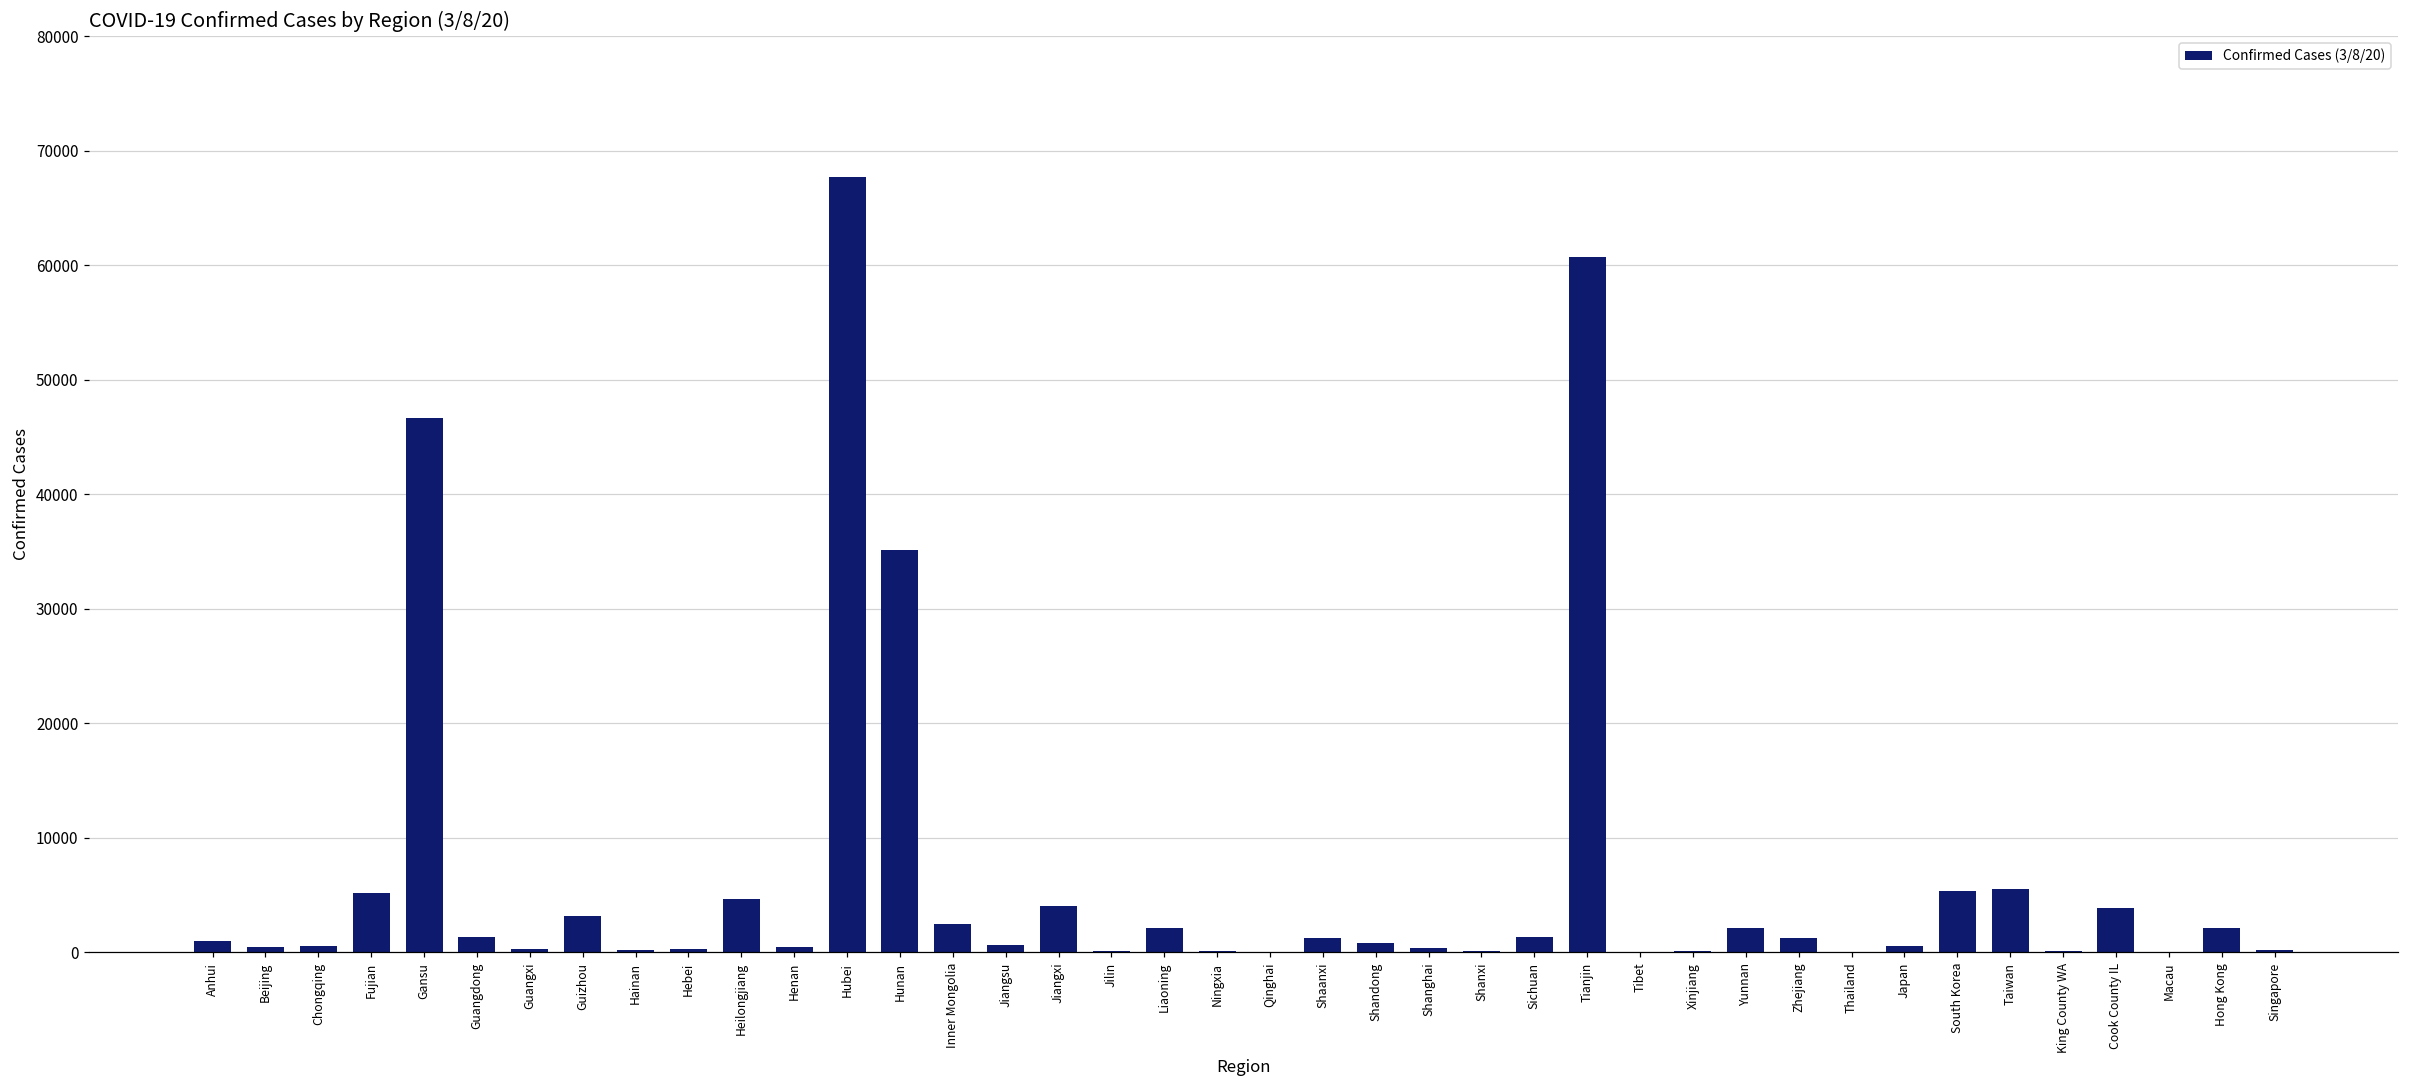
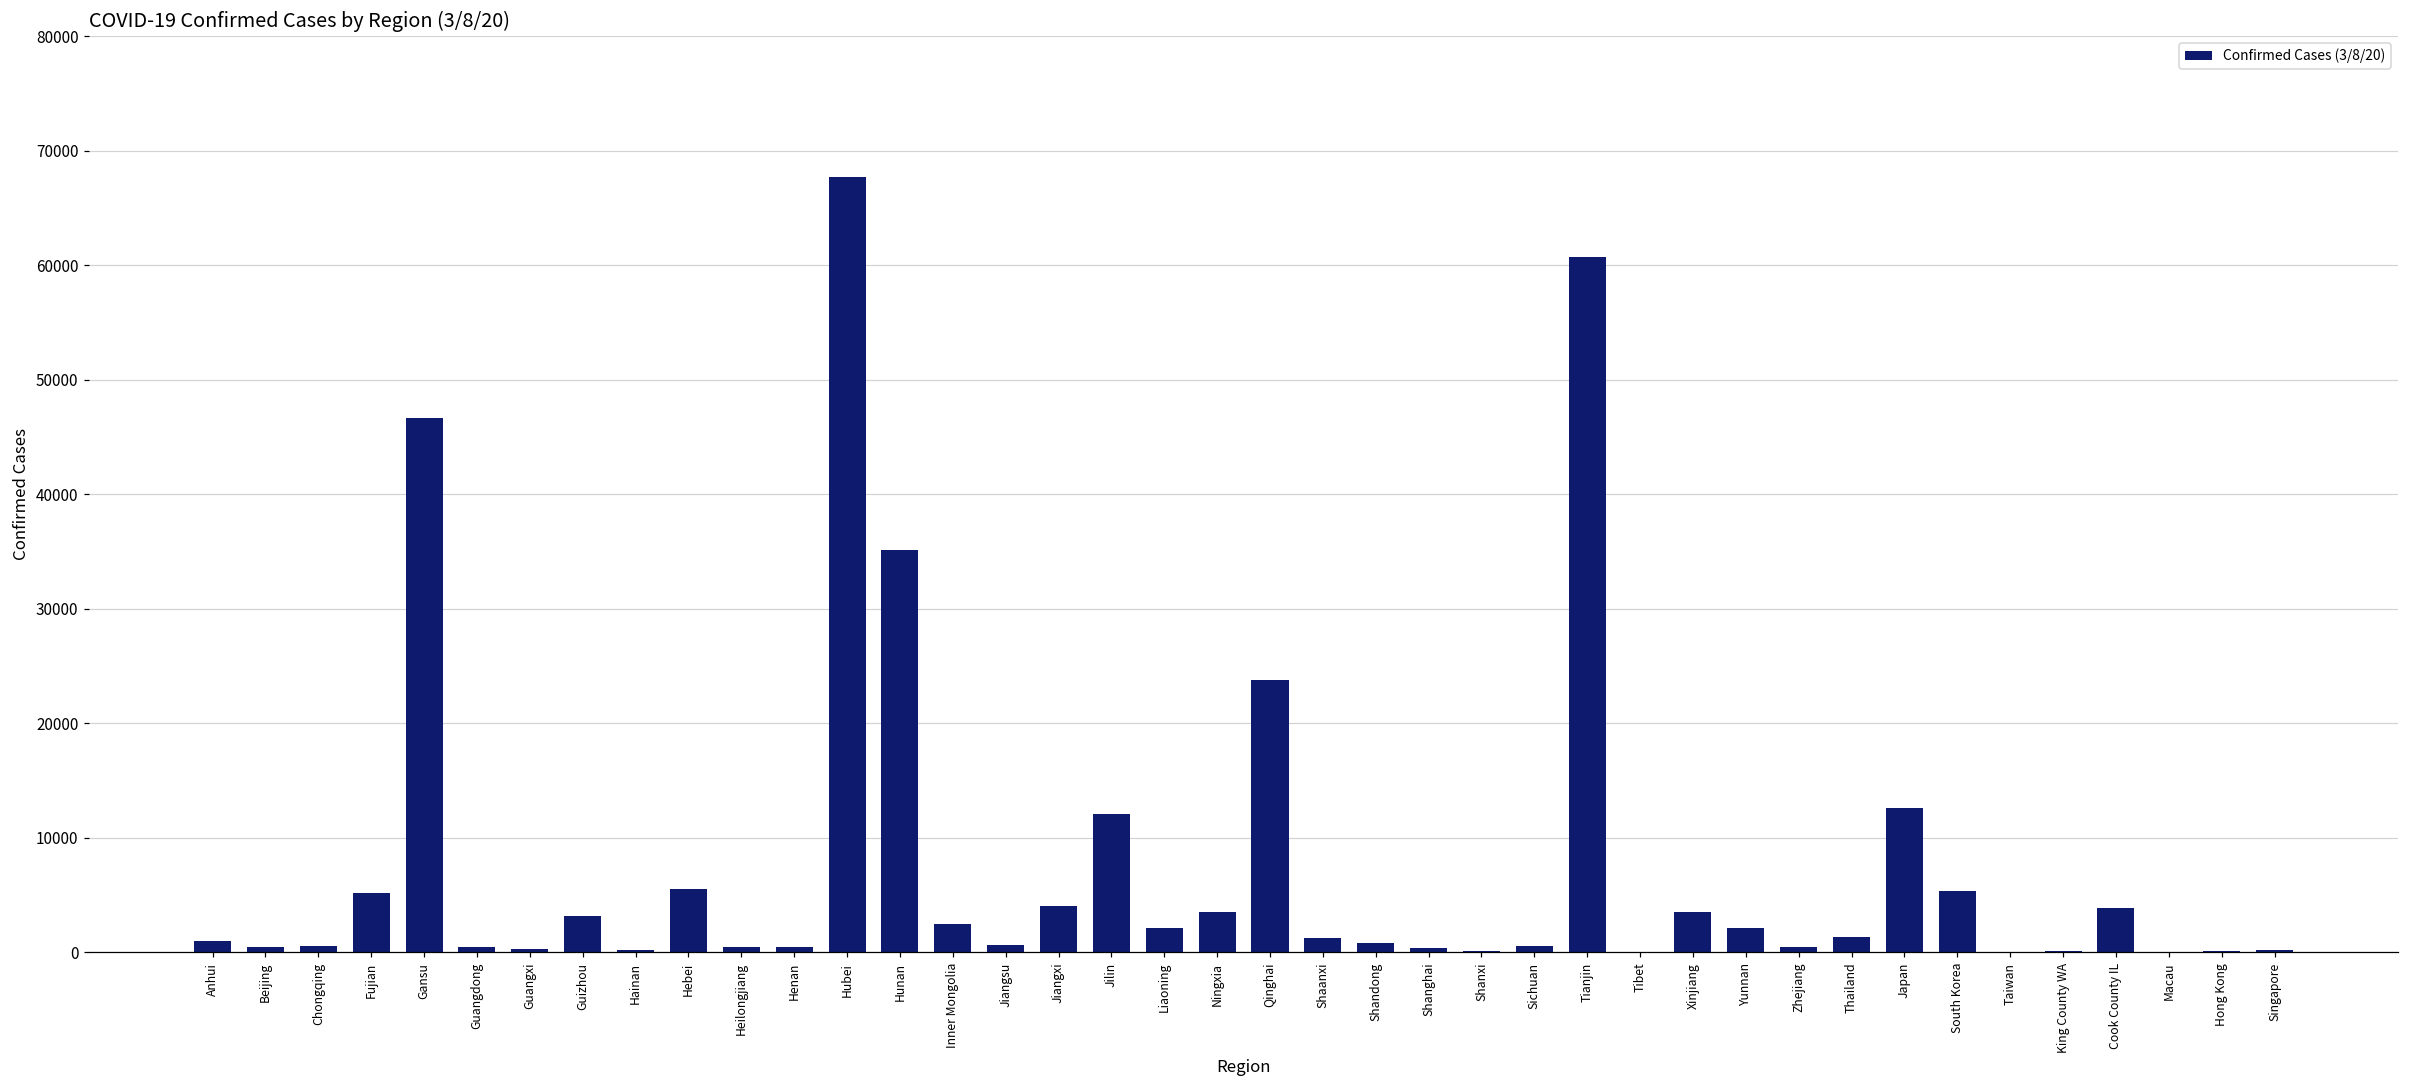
  {
    "Anhui": 1000,
    "Beijing": 400,
    "Chongqing": 600,
    "Fujian": 5200,
    "Gansu": 46600,
-   "Guangdong": 1400,
+   "Guangdong": 400,
    "Guangxi": 300,
    "Guizhou": 3100,
-   "Hebei": 300,
-   "Heilongjiang": 4600,
+   "Hebei": 5500,
+   "Heilongjiang": 500,
    "Henan": 500,
    "Hubei": 67700,
    "Hunan": 35100,
    "Inner Mongolia": 2400,
    "Jiangsu": 600,
    "Jiangxi": 4000,
-   "Jilin": 100,
+   "Jilin": 12000,
    "Liaoning": 2100,
-   "Ningxia": 100,
-   "Qinghai": 0,
+   "Ningxia": 3500,
+   "Qinghai": 23800,
    "Shaanxi": 1200,
    "Shandong": 800,
    "Shanghai": 300,
-   "Sichuan": 1400,
+   "Sichuan": 500,
    "Tianjin": 60800,
-   "Xinjiang": 100,
+   "Xinjiang": 3500,
    "Yunnan": 2100,
-   "Zhejiang": 1200,
-   "Thailand": 100,
-   "Japan": 500,
+   "Zhejiang": 400,
+   "Thailand": 1300,
+   "Japan": 12600,
    "South Korea": 5300,
-   "Taiwan": 5500,
+   "Taiwan": 0,
    "Cook County IL": 3800,
-   "Hong Kong": 2100
+   "Hong Kong": 100
  }
